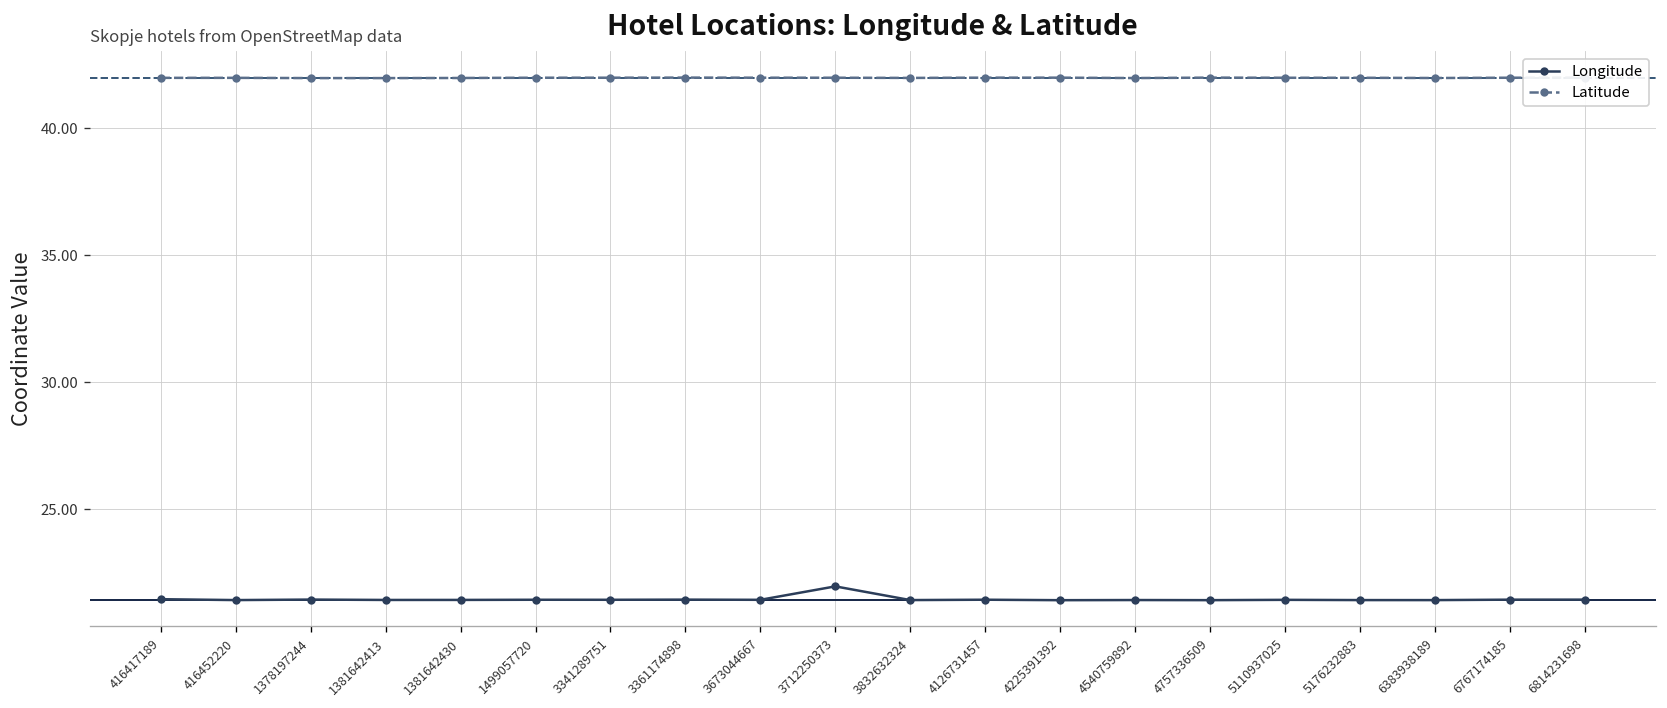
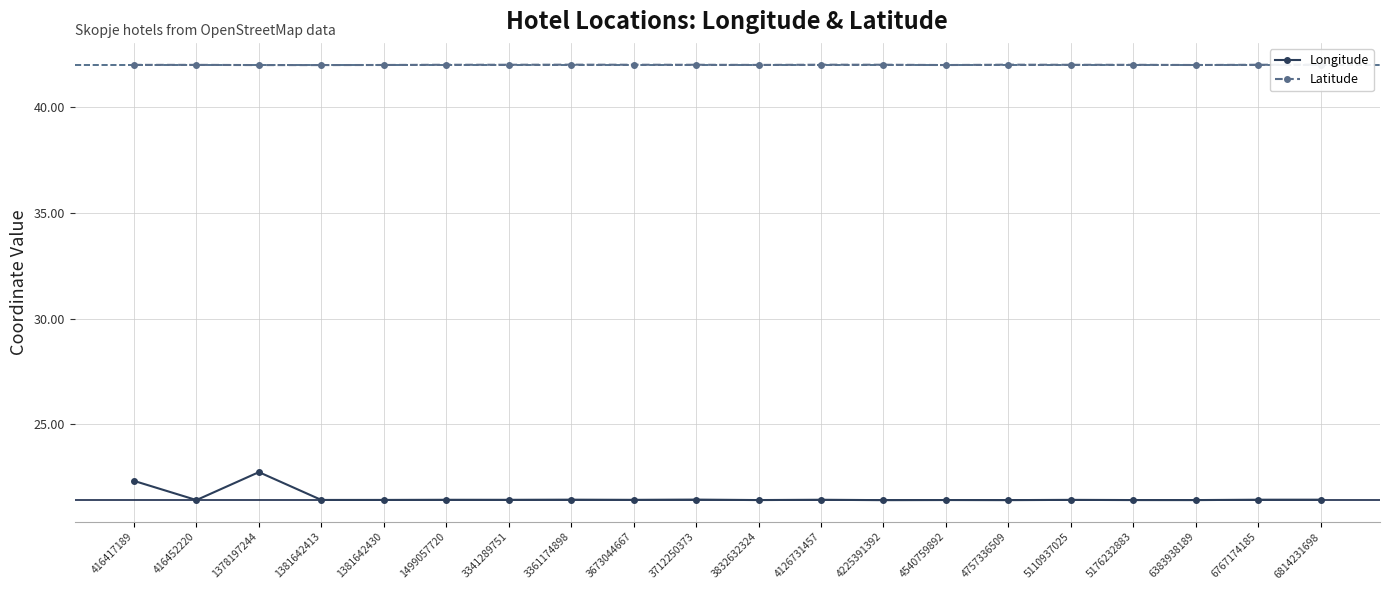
  {
    "Longitude": {
-     "416417189": 21.5,
+     "416417189": 22.3,
      "416452220": 21.4,
-     "1378197244": 21.4,
+     "1378197244": 22.7,
      "1381642413": 21.4,
      "1381642430": 21.4,
      "1499057720": 21.4,
      "3341289751": 21.4,
      "3361174898": 21.4,
      "3673044667": 21.4,
-     "3712250373": 22.0,
+     "3712250373": 21.4,
      "3832632324": 21.4,
      "4126731457": 21.4,
      "4225391392": 21.4,
      "4540759892": 21.4,
      "4757336509": 21.4,
      "5110937025": 21.4,
      "5176232883": 21.4,
      "6383938189": 21.4,
      "6767174185": 21.4,
      "6814231698": 21.4
    },
    "Latitude": {
      "416417189": 42.0,
      "416452220": 42.0,
      "1378197244": 42.0,
      "1381642413": 42.0,
      "1381642430": 42.0,
      "1499057720": 42.0,
      "3341289751": 42.0,
      "3361174898": 42.0,
      "3673044667": 42.0,
      "3712250373": 42.0,
      "3832632324": 42.0,
      "4126731457": 42.0,
      "4225391392": 42.0,
      "4540759892": 42.0,
      "4757336509": 42.0,
      "5110937025": 42.0,
      "5176232883": 42.0,
      "6383938189": 42.0,
      "6767174185": 42.0
    }
  }
